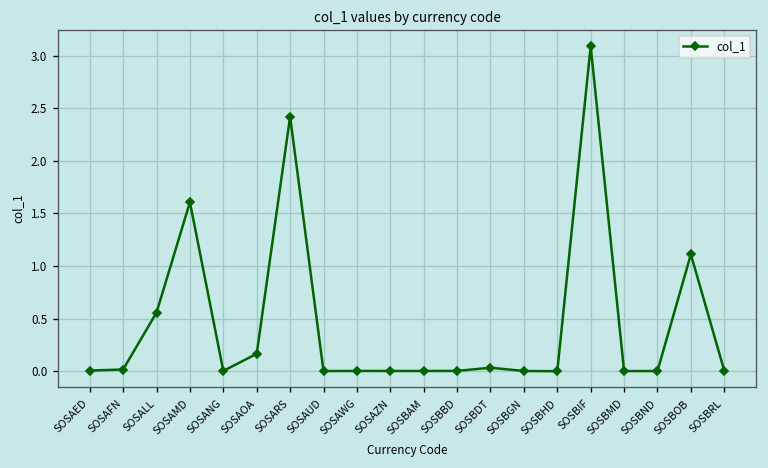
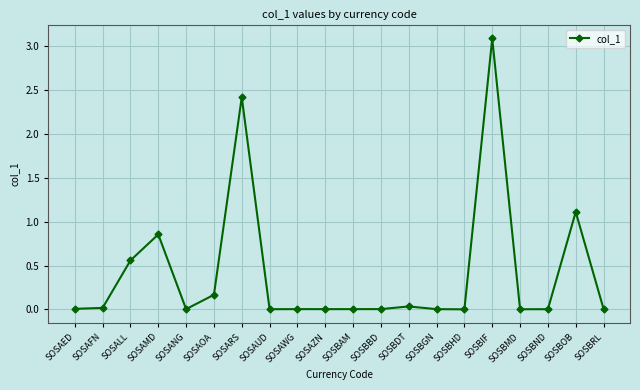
  {
    "SOSAED": 0.0,
    "SOSAFN": 0.0,
    "SOSALL": 0.6,
-   "SOSAMD": 1.6,
+   "SOSAMD": 0.9,
    "SOSANG": 0.0,
    "SOSAOA": 0.2,
    "SOSARS": 2.4,
    "SOSAUD": 0.0,
    "SOSAWG": 0.0,
    "SOSAZN": 0.0,
    "SOSBAM": 0.0,
    "SOSBBD": 0.0,
    "SOSBDT": 0.0,
    "SOSBGN": 0.0,
    "SOSBHD": 0.0,
    "SOSBIF": 3.1,
    "SOSBMD": 0.0,
    "SOSBND": 0.0,
    "SOSBOB": 1.1,
    "SOSBRL": 0.0
  }
